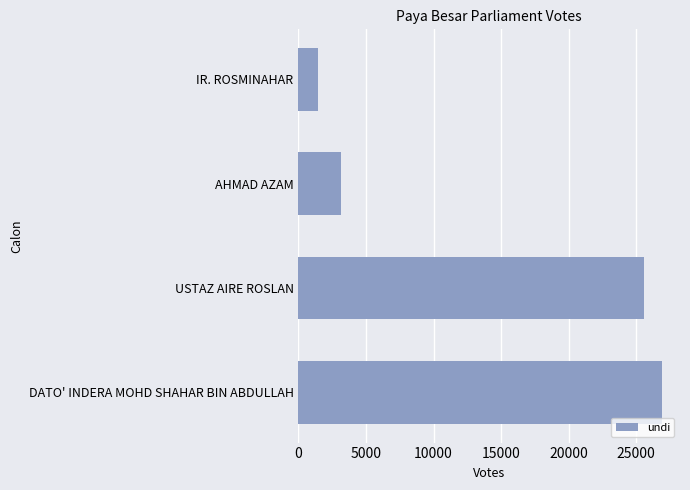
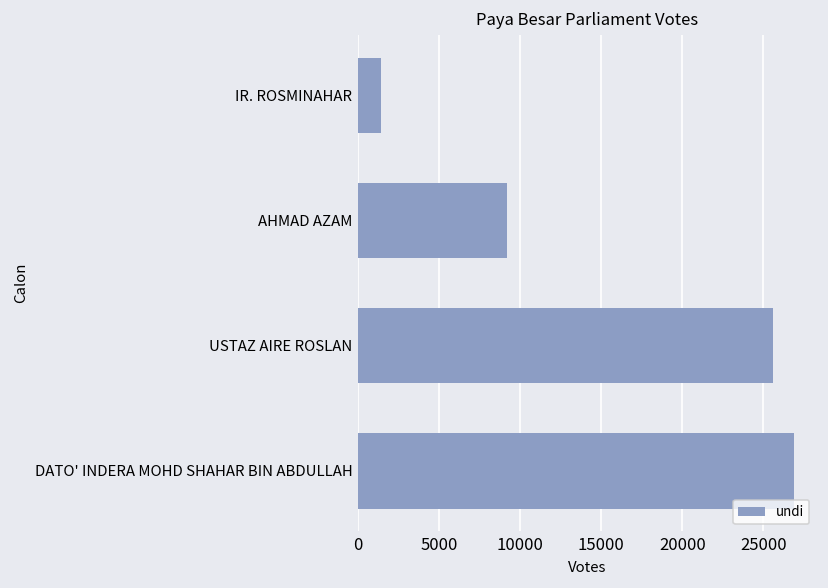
  {
    "IR. ROSMINAHAR": 1400,
-   "AHMAD AZAM": 3100,
+   "AHMAD AZAM": 9200,
    "USTAZ AIRE ROSLAN": 25600,
    "DATO' INDERA MOHD SHAHAR BIN ABDULLAH": 26900
  }
